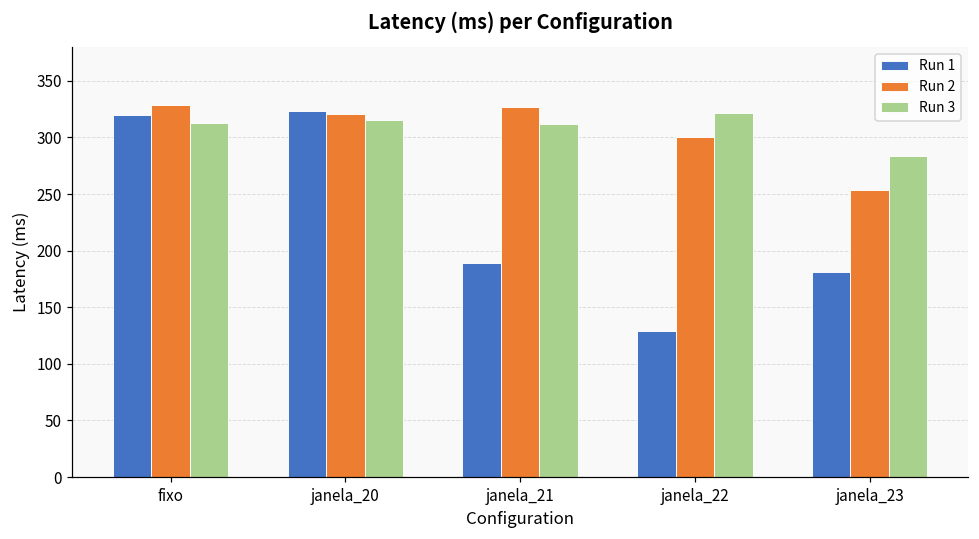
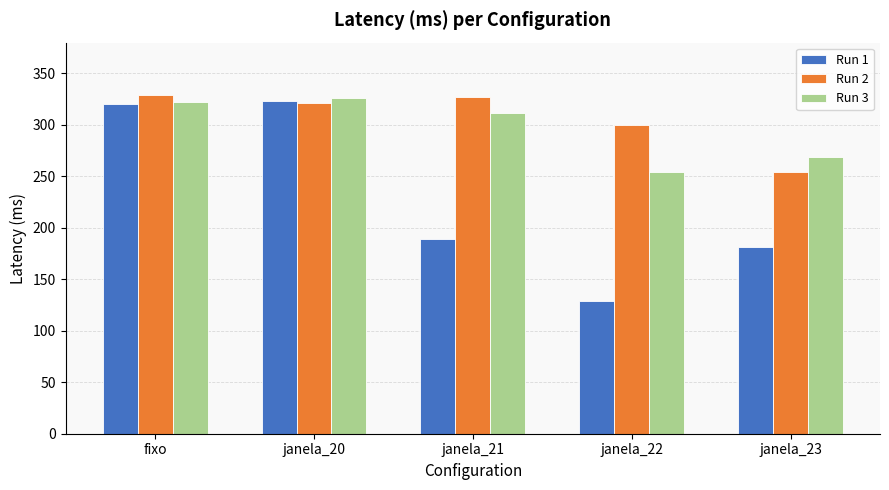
  {
    "Run 1": {
      "fixo": 320,
      "janela_20": 323,
      "janela_21": 189,
      "janela_22": 129,
      "janela_23": 181
    },
    "Run 2": {
      "fixo": 329,
      "janela_20": 321,
      "janela_21": 327,
      "janela_22": 300,
      "janela_23": 254
    },
    "Run 3": {
-     "fixo": 313,
-     "janela_20": 315,
+     "fixo": 322,
+     "janela_20": 326,
      "janela_21": 312,
-     "janela_22": 322,
-     "janela_23": 284
+     "janela_22": 254,
+     "janela_23": 269
    }
  }
